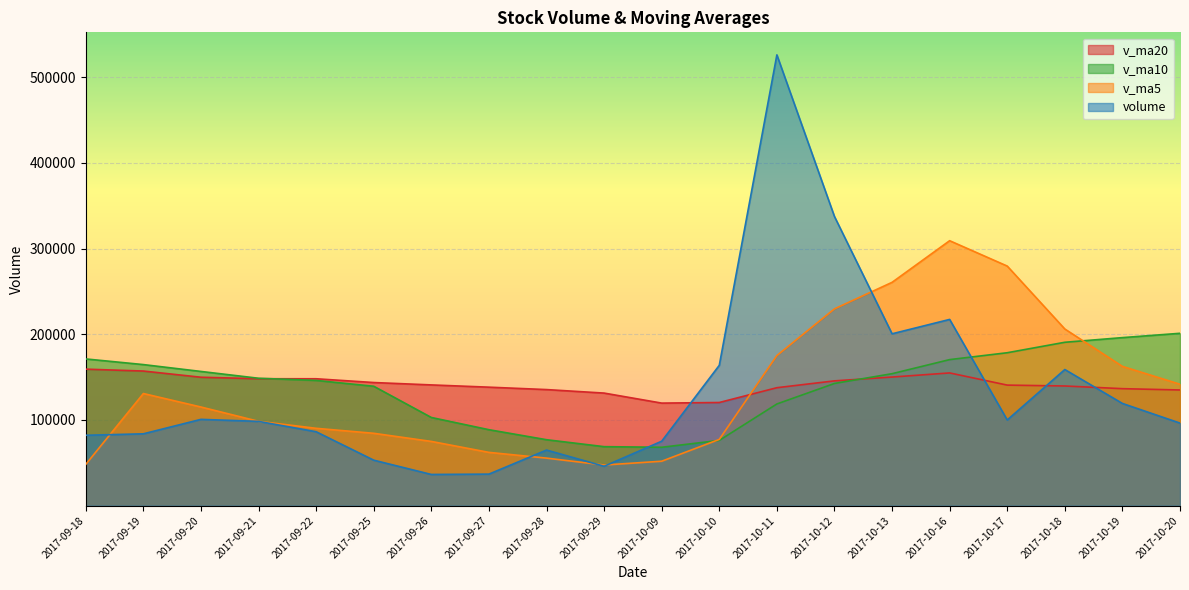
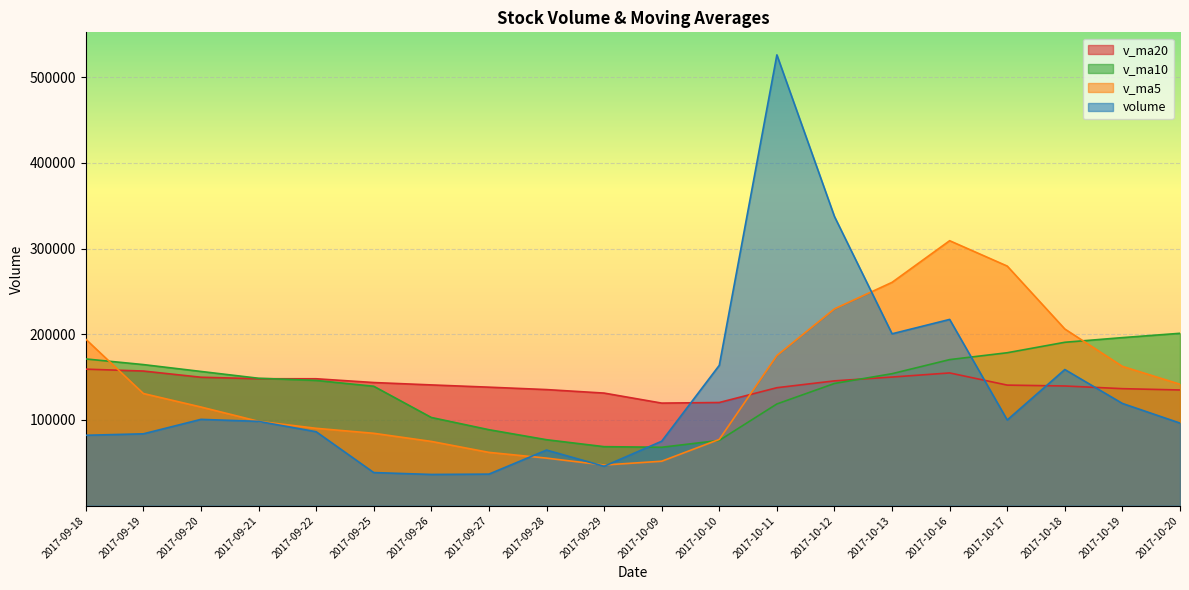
  {
    "v_ma20": {
      "2017-09-18": 160000,
      "2017-09-19": 160000,
      "2017-09-20": 150000,
      "2017-09-25": 140000,
      "2017-09-26": 140000,
      "2017-09-27": 140000,
      "2017-09-28": 140000,
      "2017-09-29": 130000,
      "2017-10-09": 120000,
      "2017-10-10": 120000,
      "2017-10-11": 140000,
      "2017-10-12": 150000,
      "2017-10-13": 150000,
      "2017-10-16": 150000,
      "2017-10-17": 140000,
      "2017-10-18": 140000,
      "2017-10-19": 140000,
      "2017-10-20": 130000
    },
    "v_ma10": {
      "2017-09-18": 170000,
      "2017-09-19": 160000,
      "2017-09-20": 160000,
      "2017-09-25": 140000,
      "2017-09-26": 100000,
      "2017-09-27": 90000,
      "2017-09-28": 80000,
      "2017-09-29": 70000,
      "2017-10-09": 70000,
      "2017-10-11": 120000,
      "2017-10-12": 140000,
      "2017-10-13": 150000,
      "2017-10-16": 170000,
      "2017-10-17": 180000,
      "2017-10-18": 190000,
      "2017-10-19": 200000,
      "2017-10-20": 200000
    },
    "v_ma5": {
-     "2017-09-18": 50000,
+     "2017-09-18": 190000,
      "2017-09-19": 130000,
      "2017-09-20": 120000,
      "2017-09-22": 90000,
      "2017-09-25": 80000,
      "2017-09-26": 70000,
      "2017-09-27": 60000,
      "2017-09-28": 60000,
      "2017-10-09": 50000,
      "2017-10-11": 180000,
      "2017-10-12": 230000,
      "2017-10-13": 260000,
      "2017-10-16": 310000,
      "2017-10-17": 280000,
      "2017-10-18": 210000,
      "2017-10-19": 160000,
      "2017-10-20": 140000
    },
    "volume": {
      "2017-09-18": 80000,
      "2017-09-19": 80000,
      "2017-09-20": 100000,
      "2017-09-22": 90000,
-     "2017-09-25": 50000,
+     "2017-09-25": 40000,
      "2017-09-26": 40000,
      "2017-09-27": 40000,
      "2017-09-28": 60000,
      "2017-10-09": 80000,
      "2017-10-10": 160000,
      "2017-10-11": 530000,
      "2017-10-12": 340000,
      "2017-10-13": 200000,
      "2017-10-16": 220000,
      "2017-10-17": 100000,
      "2017-10-18": 160000,
      "2017-10-19": 120000,
      "2017-10-20": 100000
    }
  }
